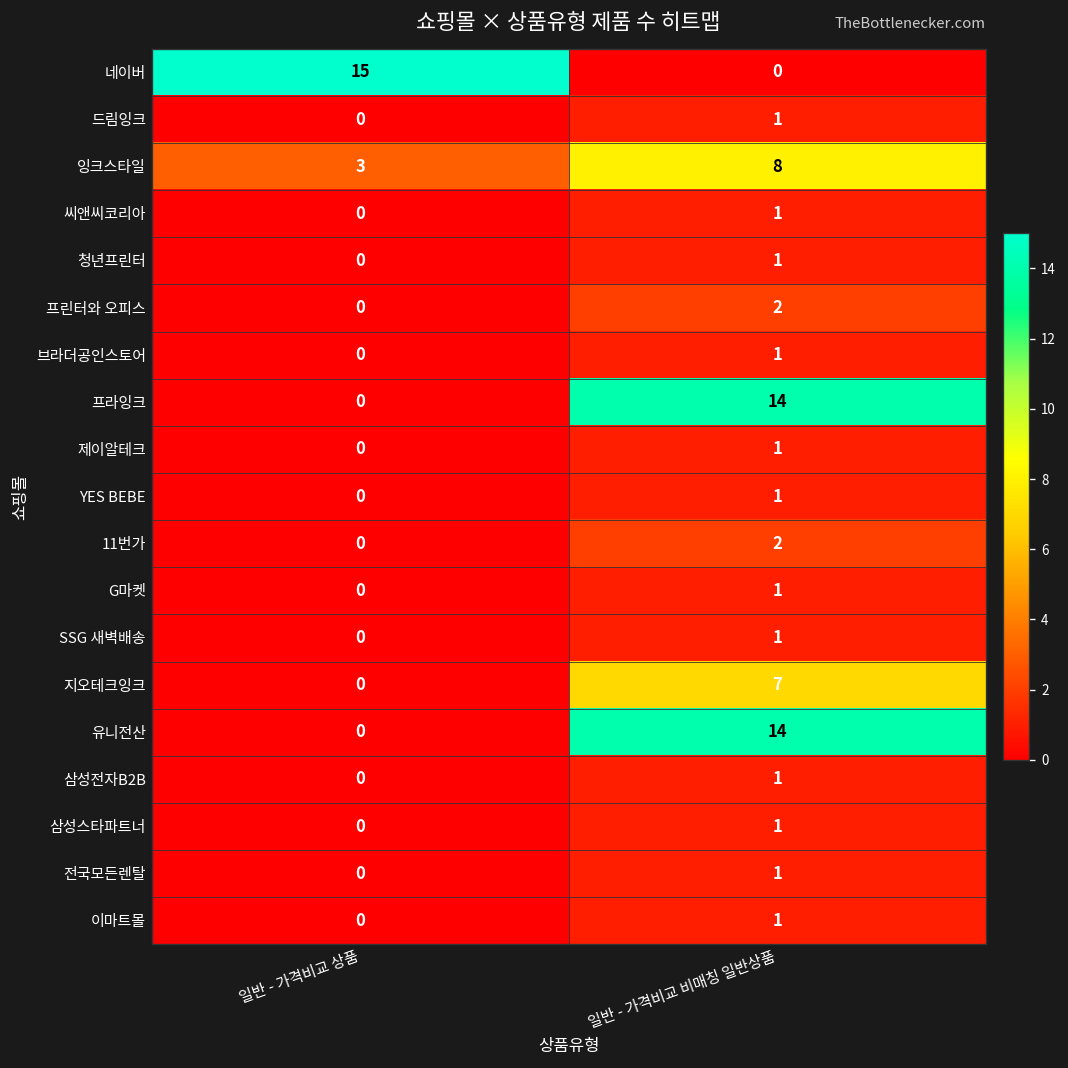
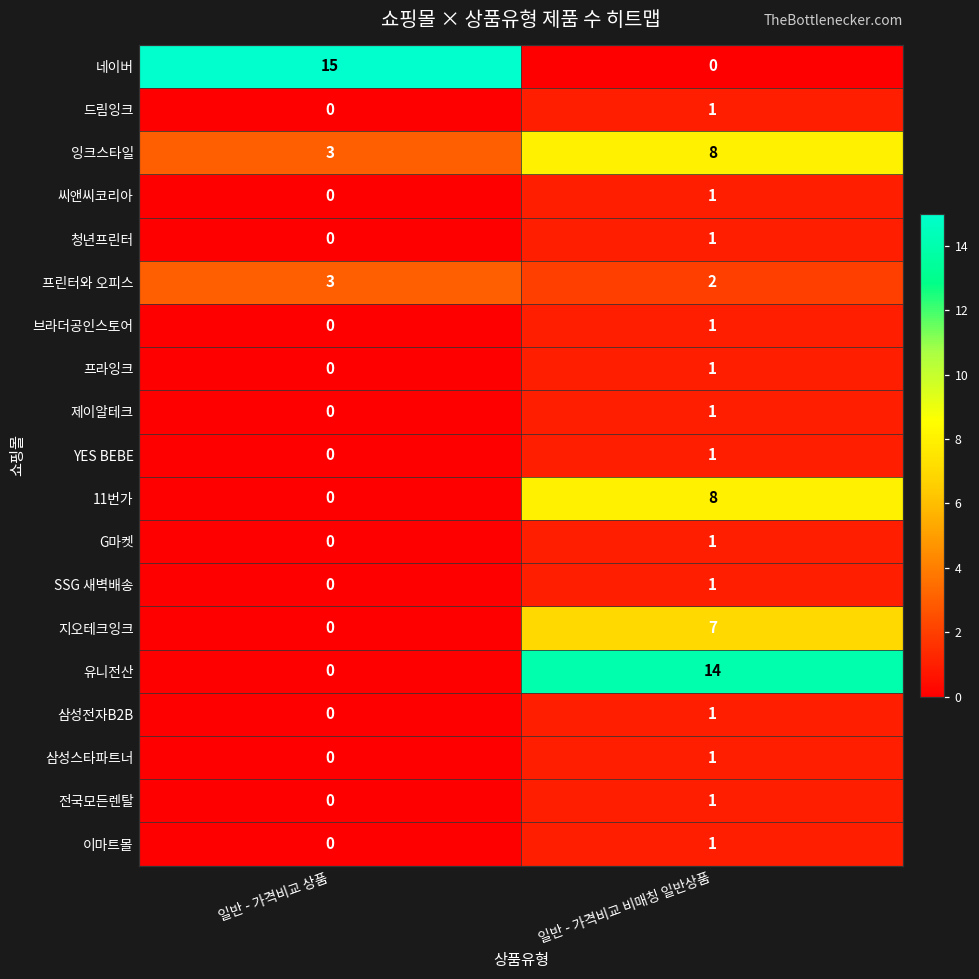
  {
    "네이버": {
      "일반 - 가격비교 상품": 15,
      "일반 - 가격비교 비매칭 일반상품": 0
    },
    "드림잉크": {
      "일반 - 가격비교 상품": 0,
      "일반 - 가격비교 비매칭 일반상품": 1
    },
    "잉크스타일": {
      "일반 - 가격비교 상품": 3,
      "일반 - 가격비교 비매칭 일반상품": 8
    },
    "씨앤씨코리아": {
      "일반 - 가격비교 상품": 0,
      "일반 - 가격비교 비매칭 일반상품": 1
    },
    "청년프린터": {
      "일반 - 가격비교 상품": 0,
      "일반 - 가격비교 비매칭 일반상품": 1
    },
    "프린터와 오피스": {
-     "일반 - 가격비교 상품": 0,
+     "일반 - 가격비교 상품": 3,
      "일반 - 가격비교 비매칭 일반상품": 2
    },
    "브라더공인스토어": {
      "일반 - 가격비교 상품": 0,
      "일반 - 가격비교 비매칭 일반상품": 1
    },
    "프라잉크": {
      "일반 - 가격비교 상품": 0,
-     "일반 - 가격비교 비매칭 일반상품": 14
+     "일반 - 가격비교 비매칭 일반상품": 1
    },
    "제이알테크": {
      "일반 - 가격비교 상품": 0,
      "일반 - 가격비교 비매칭 일반상품": 1
    },
    "YES BEBE": {
      "일반 - 가격비교 상품": 0,
      "일반 - 가격비교 비매칭 일반상품": 1
    },
    "11번가": {
      "일반 - 가격비교 상품": 0,
-     "일반 - 가격비교 비매칭 일반상품": 2
+     "일반 - 가격비교 비매칭 일반상품": 8
    },
    "G마켓": {
      "일반 - 가격비교 상품": 0,
      "일반 - 가격비교 비매칭 일반상품": 1
    },
    "SSG 새벽배송": {
      "일반 - 가격비교 상품": 0,
      "일반 - 가격비교 비매칭 일반상품": 1
    },
    "지오테크잉크": {
      "일반 - 가격비교 상품": 0,
      "일반 - 가격비교 비매칭 일반상품": 7
    },
    "유니전산": {
      "일반 - 가격비교 상품": 0,
      "일반 - 가격비교 비매칭 일반상품": 14
    },
    "삼성전자B2B": {
      "일반 - 가격비교 상품": 0,
      "일반 - 가격비교 비매칭 일반상품": 1
    },
    "삼성스타파트너": {
      "일반 - 가격비교 상품": 0,
      "일반 - 가격비교 비매칭 일반상품": 1
    },
    "전국모든렌탈": {
      "일반 - 가격비교 상품": 0,
      "일반 - 가격비교 비매칭 일반상품": 1
    },
    "이마트몰": {
      "일반 - 가격비교 상품": 0,
      "일반 - 가격비교 비매칭 일반상품": 1
    }
  }
